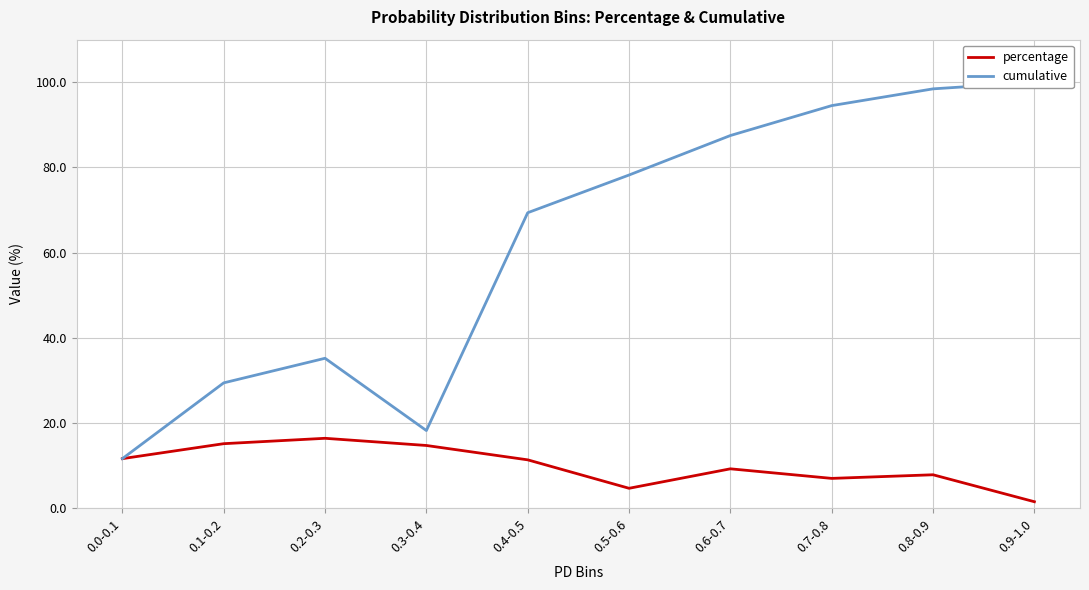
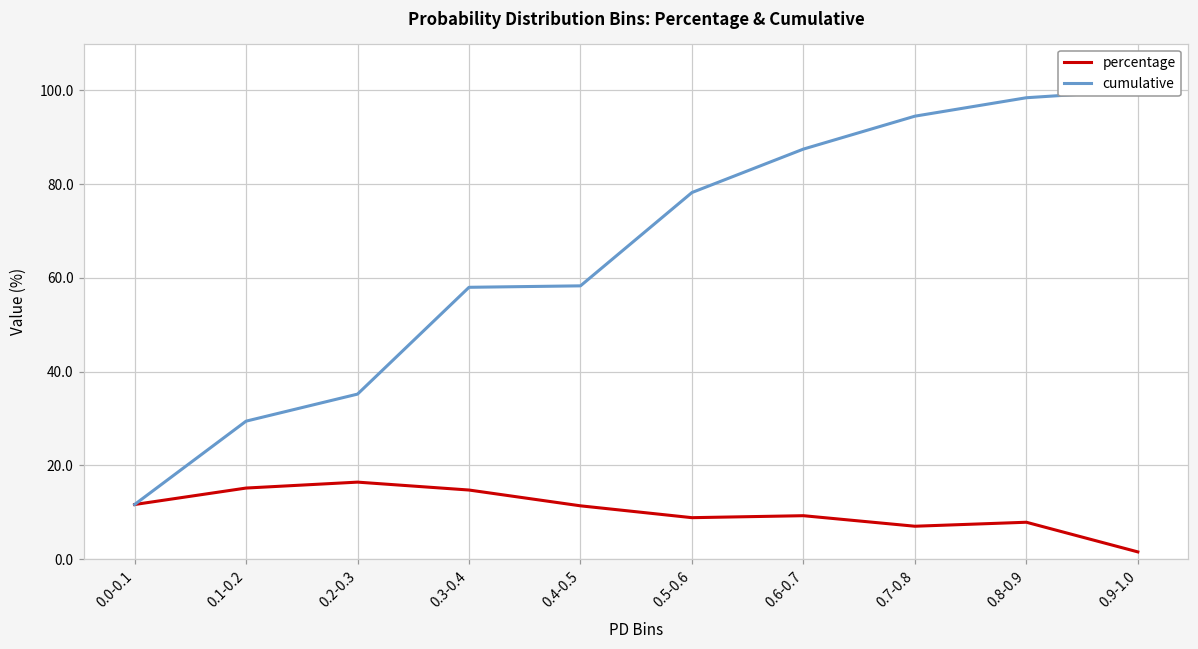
  {
    "percentage": {
      "0.1-0.2": 15,
      "0.2-0.3": 16,
      "0.3-0.4": 15,
      "0.4-0.5": 11,
-     "0.5-0.6": 5,
+     "0.5-0.6": 9,
      "0.6-0.7": 9,
      "0.7-0.8": 7,
      "0.8-0.9": 8,
      "0.9-1.0": 2
    },
    "cumulative": {
      "0.1-0.2": 29,
      "0.2-0.3": 35,
-     "0.3-0.4": 18,
-     "0.4-0.5": 69,
+     "0.3-0.4": 58,
+     "0.4-0.5": 58,
      "0.5-0.6": 78,
      "0.6-0.7": 88,
      "0.7-0.8": 95,
      "0.8-0.9": 98
    }
  }
